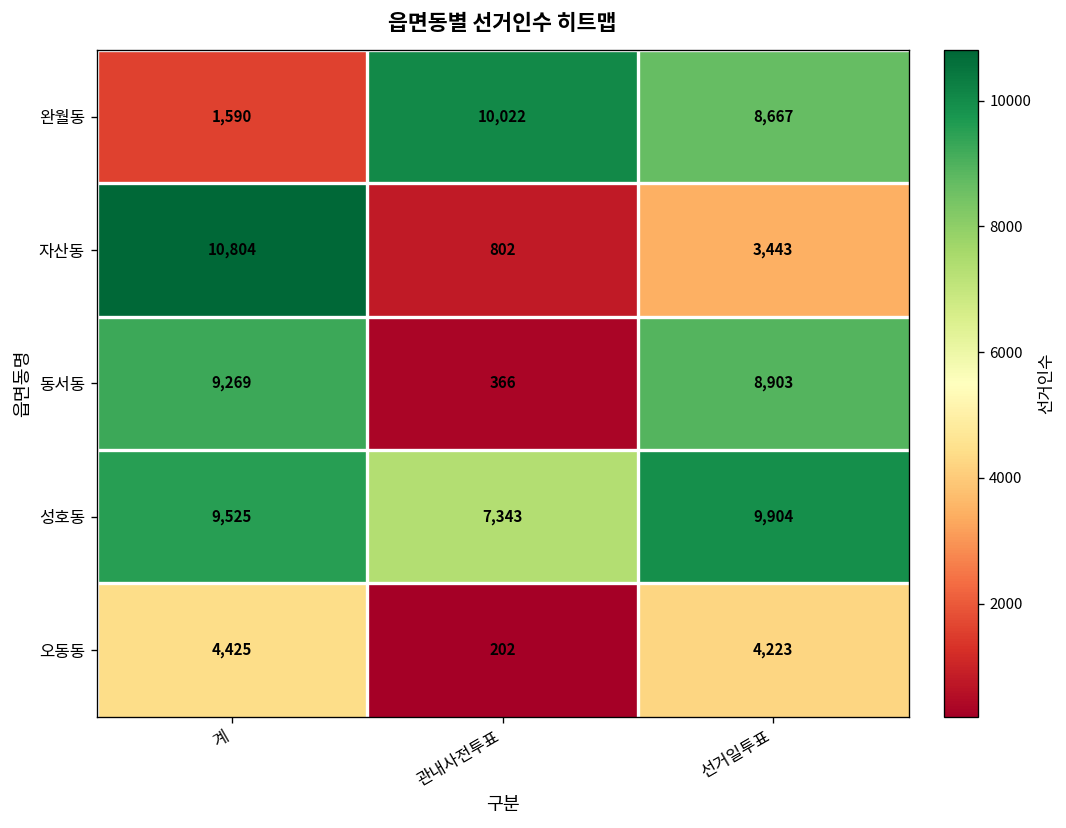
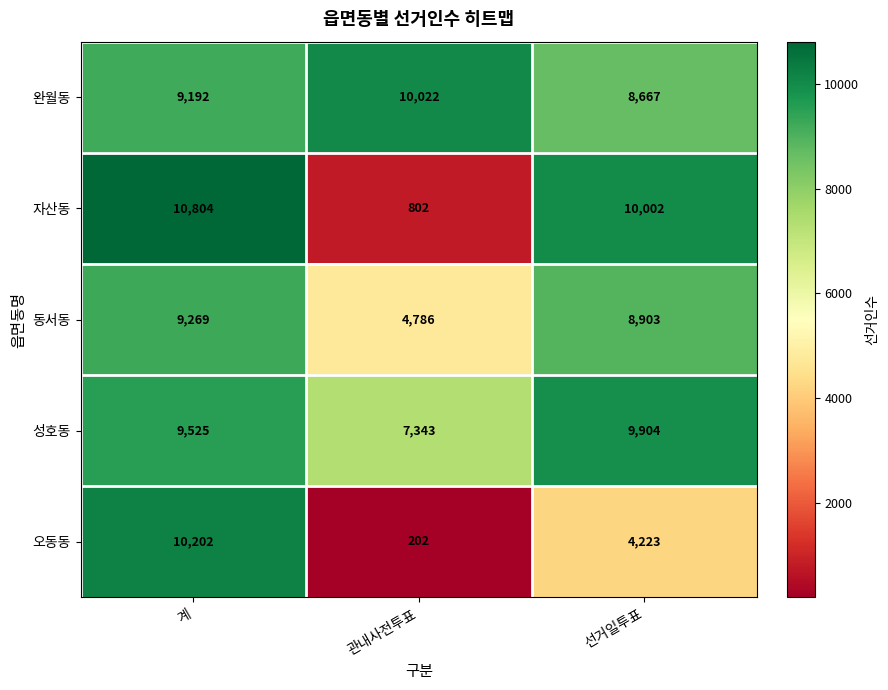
  {
    "완월동": {
-     "계": "1,590",
+     "계": "9,192",
      "관내사전투표": "10,022",
      "선거일투표": "8,667"
    },
    "자산동": {
      "계": "10,804",
      "관내사전투표": "802",
-     "선거일투표": "3,443"
+     "선거일투표": "10,002"
    },
    "동서동": {
      "계": "9,269",
-     "관내사전투표": "366",
+     "관내사전투표": "4,786",
      "선거일투표": "8,903"
    },
    "성호동": {
      "계": "9,525",
      "관내사전투표": "7,343",
      "선거일투표": "9,904"
    },
    "오동동": {
-     "계": "4,425",
+     "계": "10,202",
      "관내사전투표": "202",
      "선거일투표": "4,223"
    }
  }
